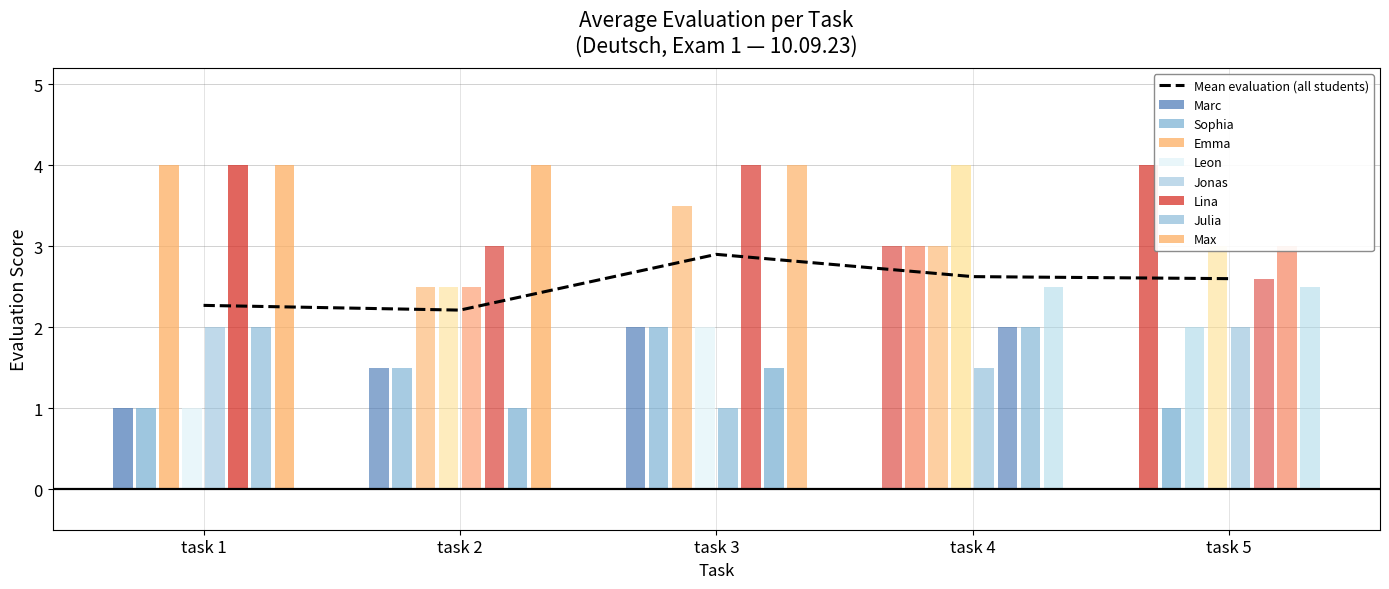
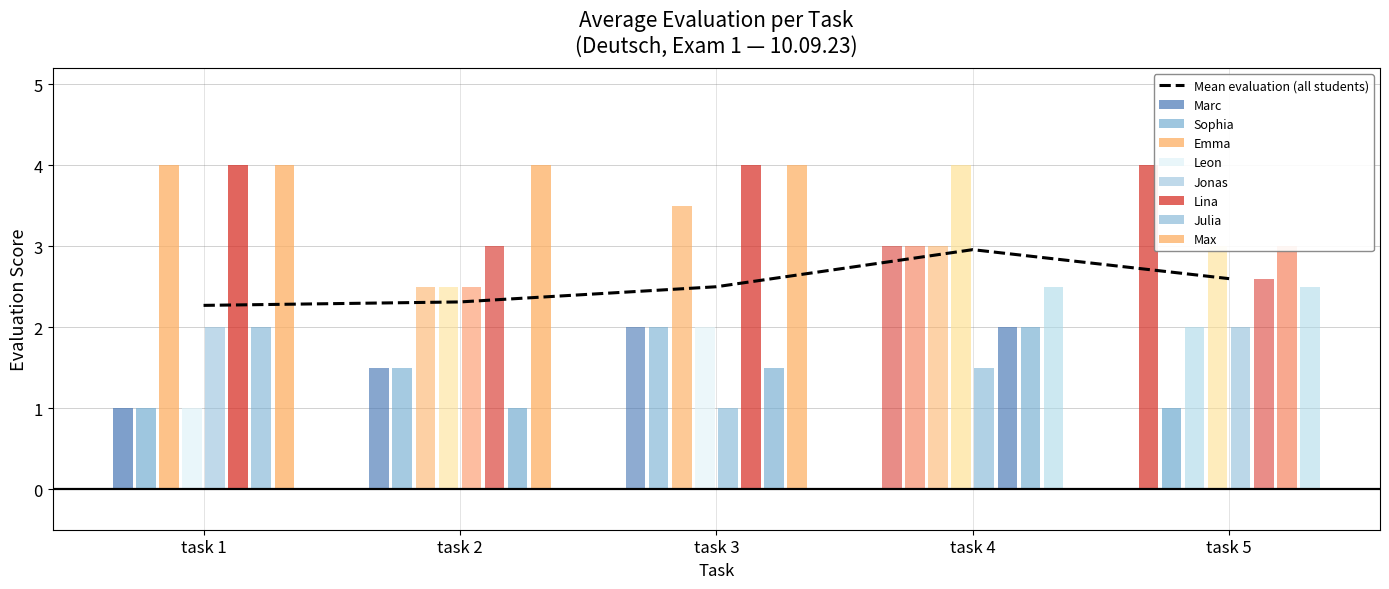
  {
    "Mean evaluation (all students)": {
      "task 1": 2.3,
-     "task 2": 2.2,
-     "task 3": 2.9,
-     "task 4": 2.6,
+     "task 2": 2.3,
+     "task 3": 2.5,
+     "task 4": 3.0,
      "task 5": 2.6
    }
  }
